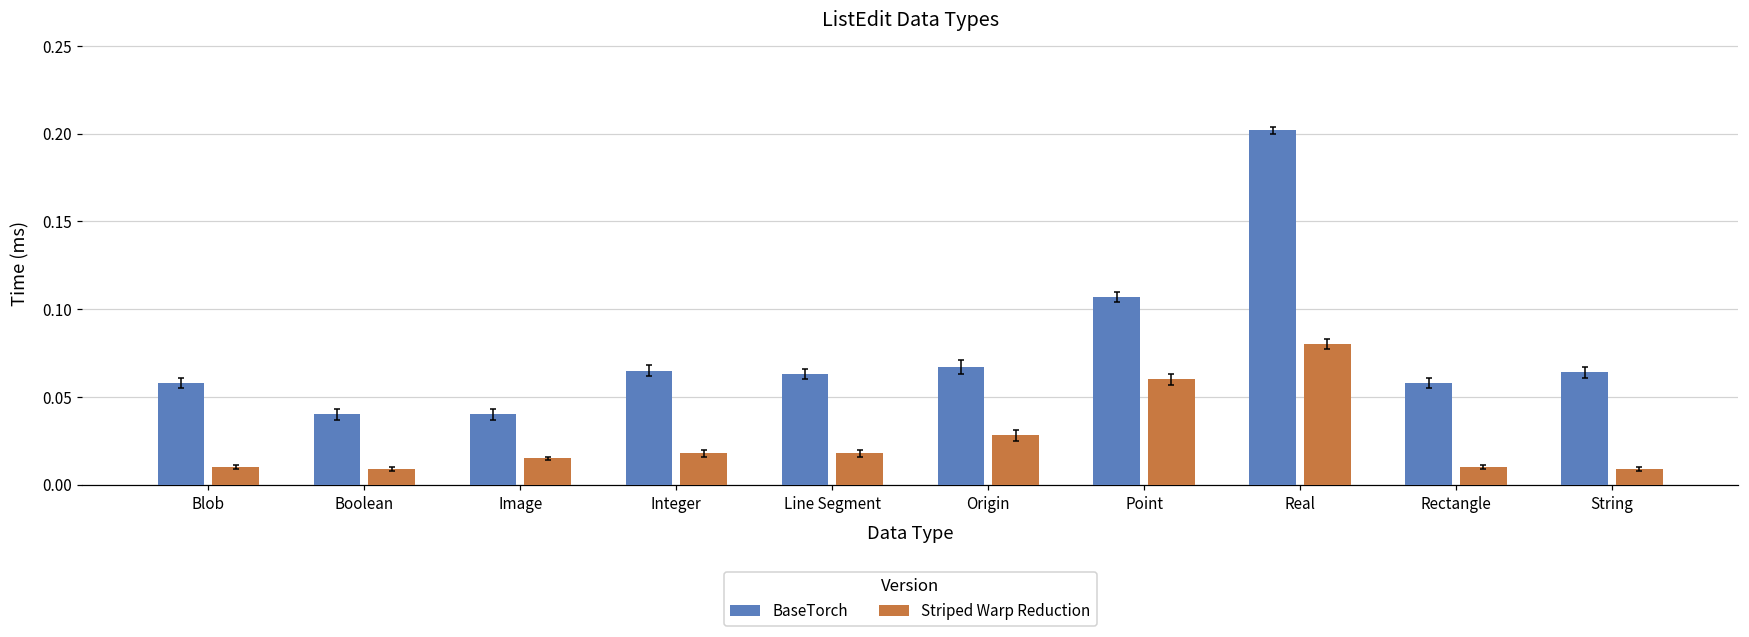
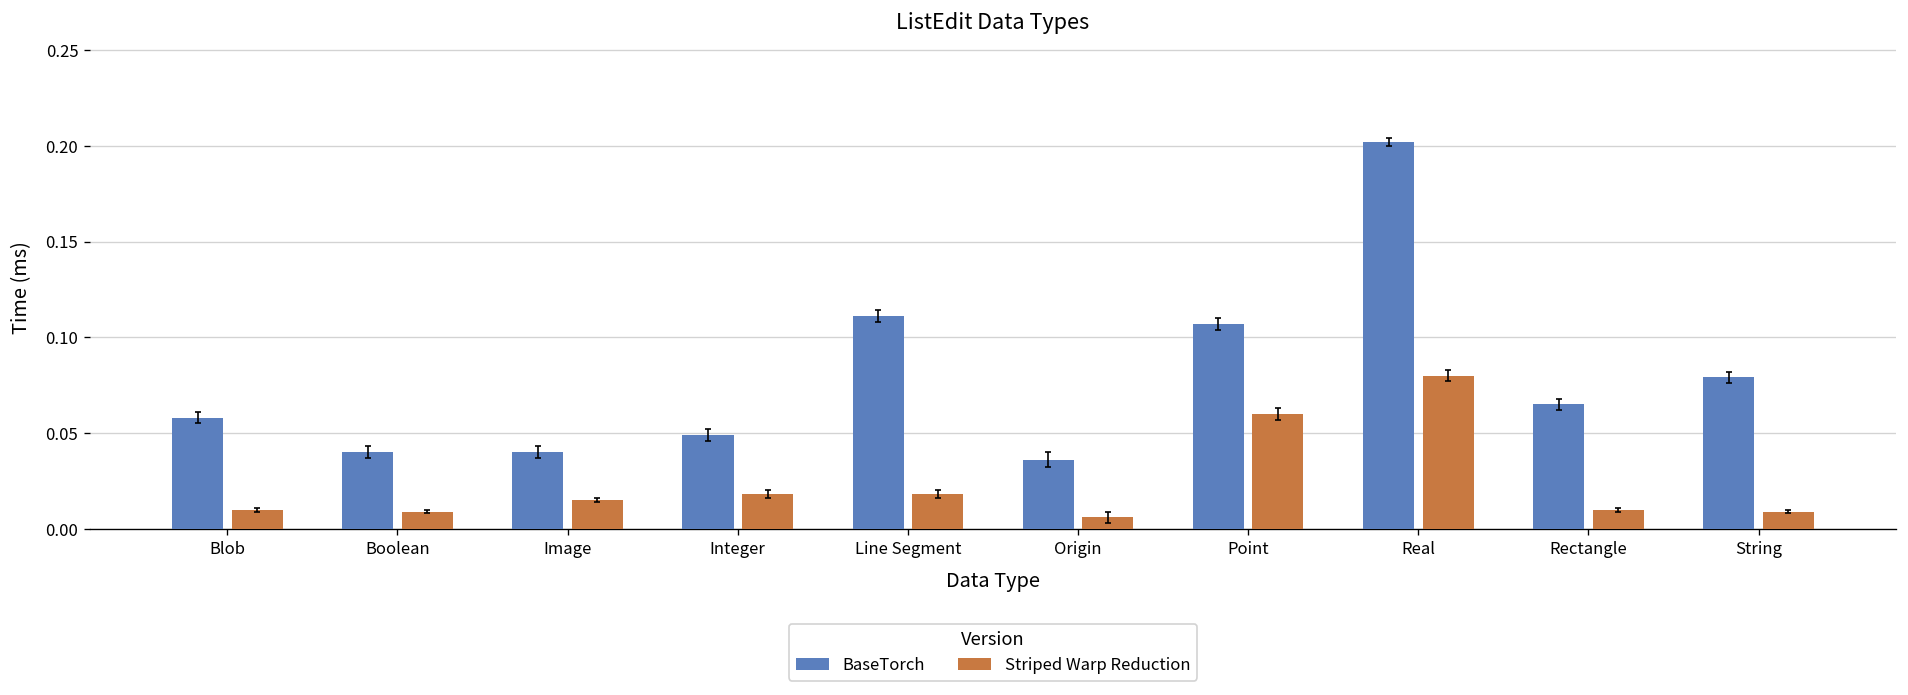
  {
    "BaseTorch": {
      "Blob": 0.058,
      "Boolean": 0.040,
      "Image": 0.040,
-     "Integer": 0.065,
-     "Line Segment": 0.063,
-     "Origin": 0.067,
+     "Integer": 0.049,
+     "Line Segment": 0.111,
+     "Origin": 0.036,
      "Point": 0.107,
      "Real": 0.202,
-     "Rectangle": 0.058,
-     "String": 0.064
+     "Rectangle": 0.065,
+     "String": 0.079
    },
    "Striped Warp Reduction": {
      "Blob": 0.010,
      "Boolean": 0.009,
      "Image": 0.015,
      "Integer": 0.018,
      "Line Segment": 0.018,
-     "Origin": 0.028,
+     "Origin": 0.006,
      "Point": 0.060,
      "Real": 0.080,
      "Rectangle": 0.010,
      "String": 0.009
    }
  }
